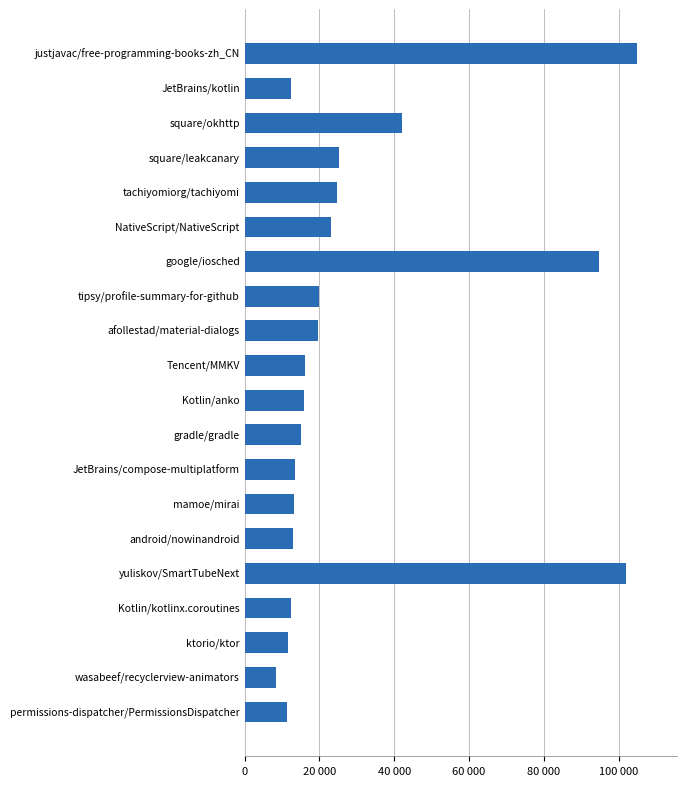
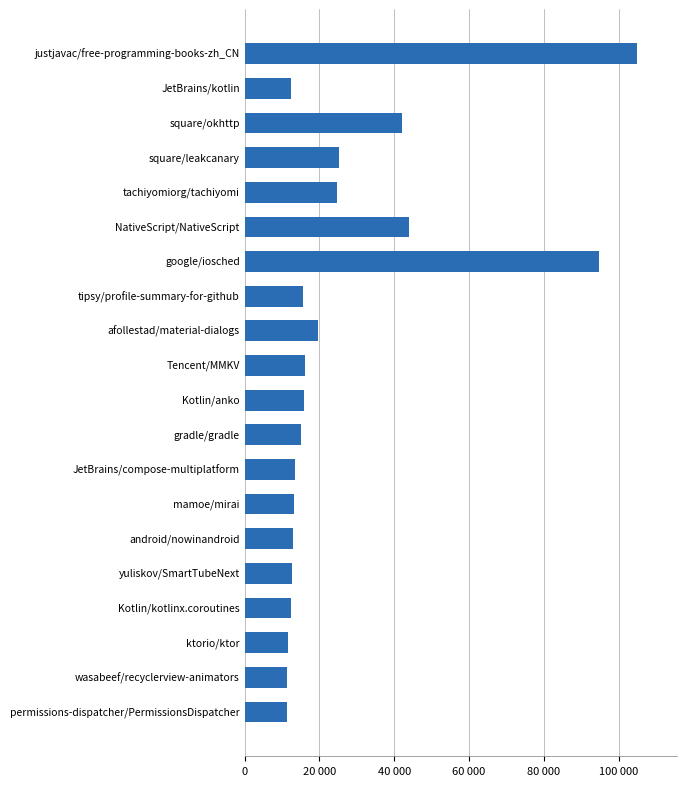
  {
    "justjavac/free-programming-books-zh_CN": 105000,
    "JetBrains/kotlin": 12000,
    "square/okhttp": 42000,
    "square/leakcanary": 25000,
    "tachiyomiorg/tachiyomi": 25000,
-   "NativeScript/NativeScript": 23000,
+   "NativeScript/NativeScript": 44000,
    "google/iosched": 95000,
-   "tipsy/profile-summary-for-github": 20000,
+   "tipsy/profile-summary-for-github": 16000,
    "afollestad/material-dialogs": 20000,
    "Tencent/MMKV": 16000,
    "Kotlin/anko": 16000,
    "gradle/gradle": 15000,
    "JetBrains/compose-multiplatform": 13000,
    "mamoe/mirai": 13000,
    "android/nowinandroid": 13000,
-   "yuliskov/SmartTubeNext": 102000,
+   "yuliskov/SmartTubeNext": 13000,
    "Kotlin/kotlinx.coroutines": 12000,
    "ktorio/ktor": 12000,
-   "wasabeef/recyclerview-animators": 8000,
+   "wasabeef/recyclerview-animators": 11000,
    "permissions-dispatcher/PermissionsDispatcher": 11000
  }
